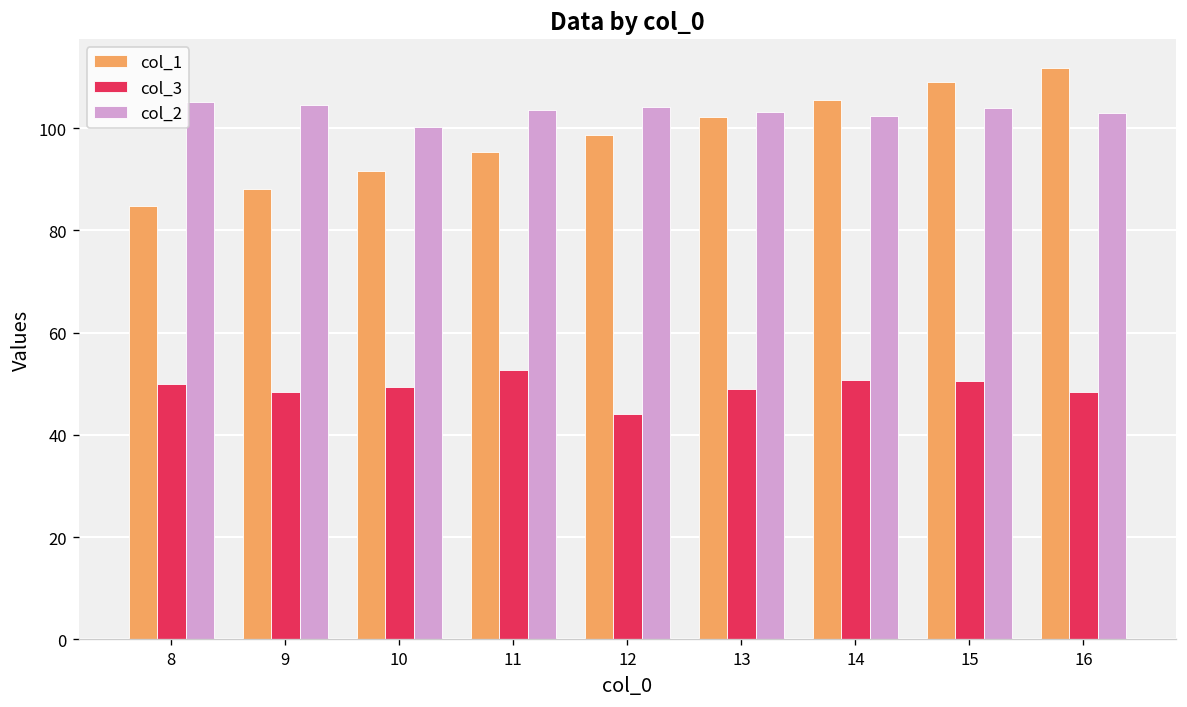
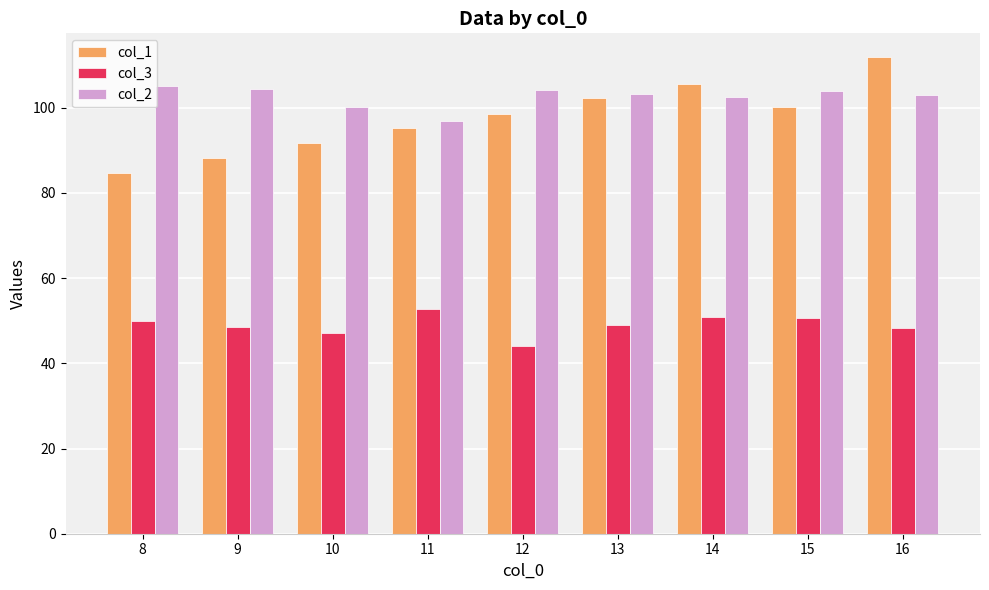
  {
    "col_1": {
      "8": 85,
      "9": 88,
      "10": 92,
      "11": 95,
      "12": 99,
      "13": 102,
      "14": 105,
-     "15": 109,
+     "15": 100,
      "16": 112
    },
    "col_3": {
      "8": 50,
      "9": 48,
-     "10": 49,
+     "10": 47,
      "11": 53,
      "12": 44,
      "13": 49,
      "14": 51,
      "15": 51,
      "16": 48
    },
    "col_2": {
      "8": 105,
      "9": 104,
      "10": 100,
-     "11": 104,
+     "11": 97,
      "12": 104,
      "13": 103,
      "14": 102,
      "15": 104,
      "16": 103
    }
  }
